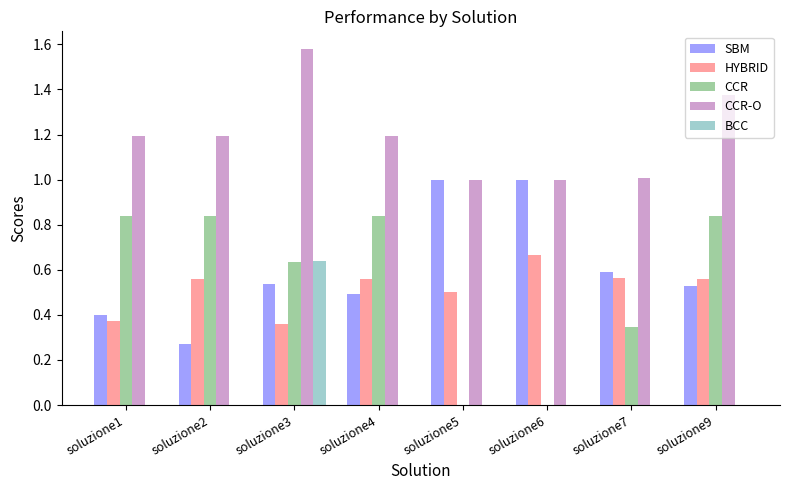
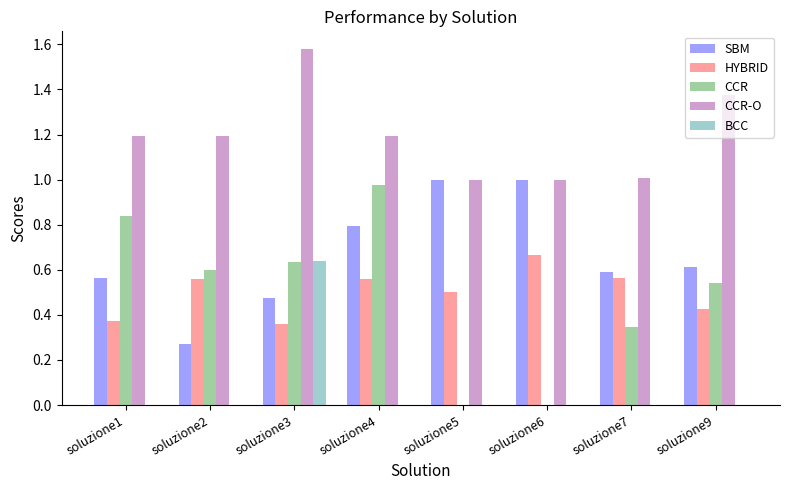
  {
    "SBM": {
-     "soluzione1": 0.40,
+     "soluzione1": 0.56,
      "soluzione2": 0.27,
-     "soluzione3": 0.54,
-     "soluzione4": 0.49,
+     "soluzione3": 0.48,
+     "soluzione4": 0.79,
      "soluzione5": 1.00,
      "soluzione6": 1.00,
      "soluzione7": 0.59,
-     "soluzione9": 0.53
+     "soluzione9": 0.61
    },
    "HYBRID": {
      "soluzione1": 0.37,
      "soluzione2": 0.56,
      "soluzione3": 0.36,
      "soluzione4": 0.56,
      "soluzione5": 0.50,
      "soluzione6": 0.67,
      "soluzione7": 0.56,
-     "soluzione9": 0.56
+     "soluzione9": 0.43
    },
    "CCR": {
      "soluzione1": 0.84,
-     "soluzione2": 0.84,
+     "soluzione2": 0.60,
      "soluzione3": 0.63,
-     "soluzione4": 0.84,
+     "soluzione4": 0.98,
      "soluzione5": 0.00,
      "soluzione6": 0.00,
      "soluzione7": 0.35,
-     "soluzione9": 0.84
+     "soluzione9": 0.54
    },
    "CCR-O": {
      "soluzione1": 1.20,
      "soluzione2": 1.20,
      "soluzione3": 1.58,
      "soluzione4": 1.20,
      "soluzione5": 1.00,
      "soluzione6": 1.00,
      "soluzione7": 1.01
    },
    "BCC": {
      "soluzione1": 0.00,
      "soluzione2": 0.00,
      "soluzione3": 0.64,
      "soluzione4": 0.00,
      "soluzione5": 0.00,
      "soluzione6": 0.00,
      "soluzione7": 0.00,
      "soluzione9": 0.00
    }
  }
